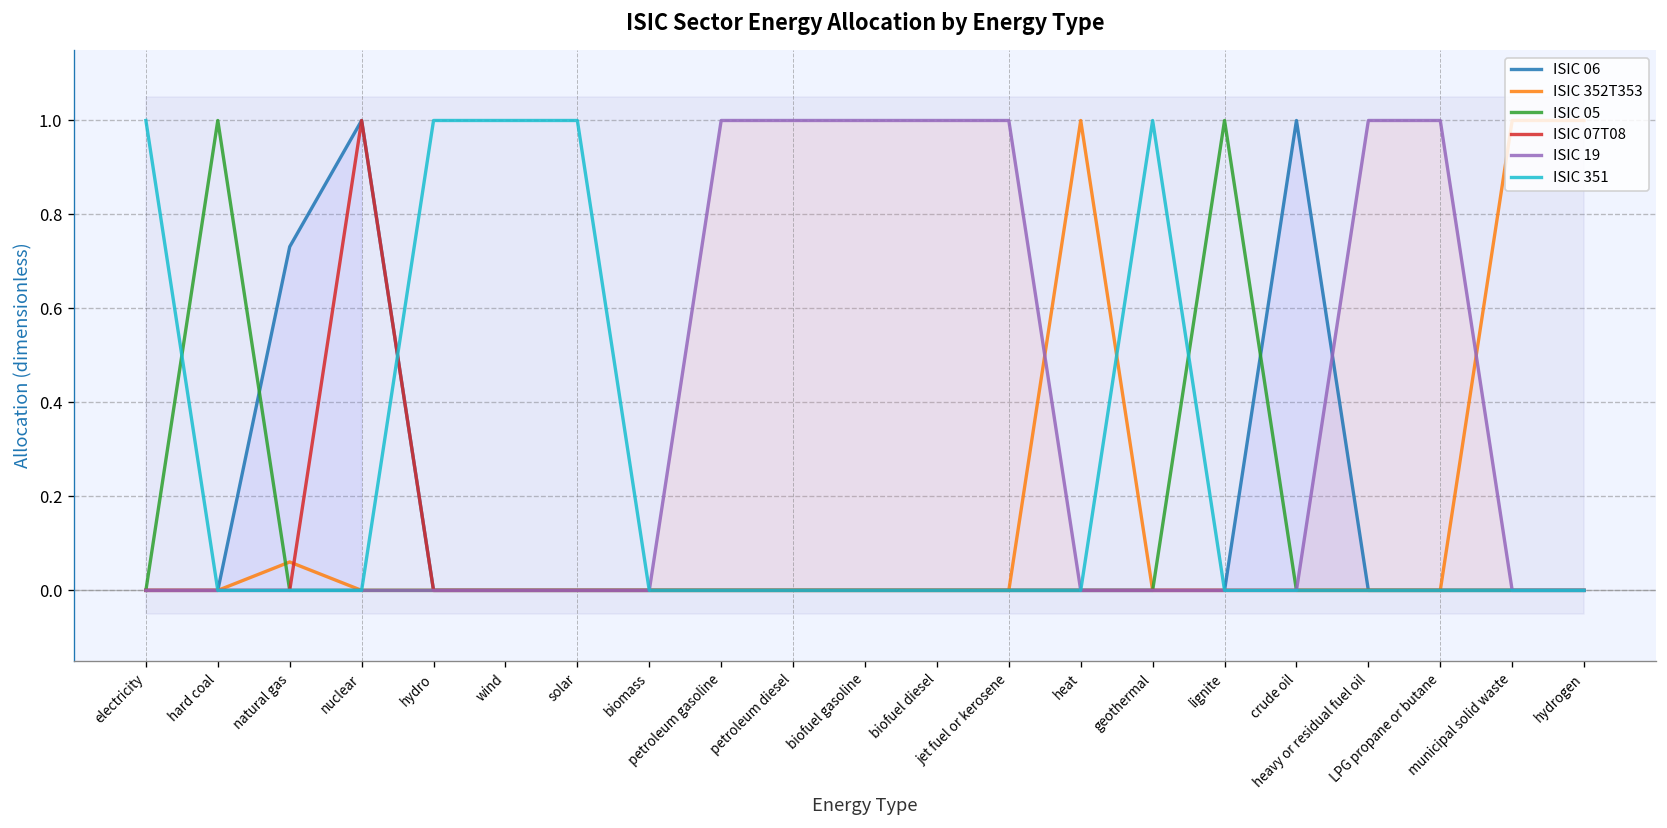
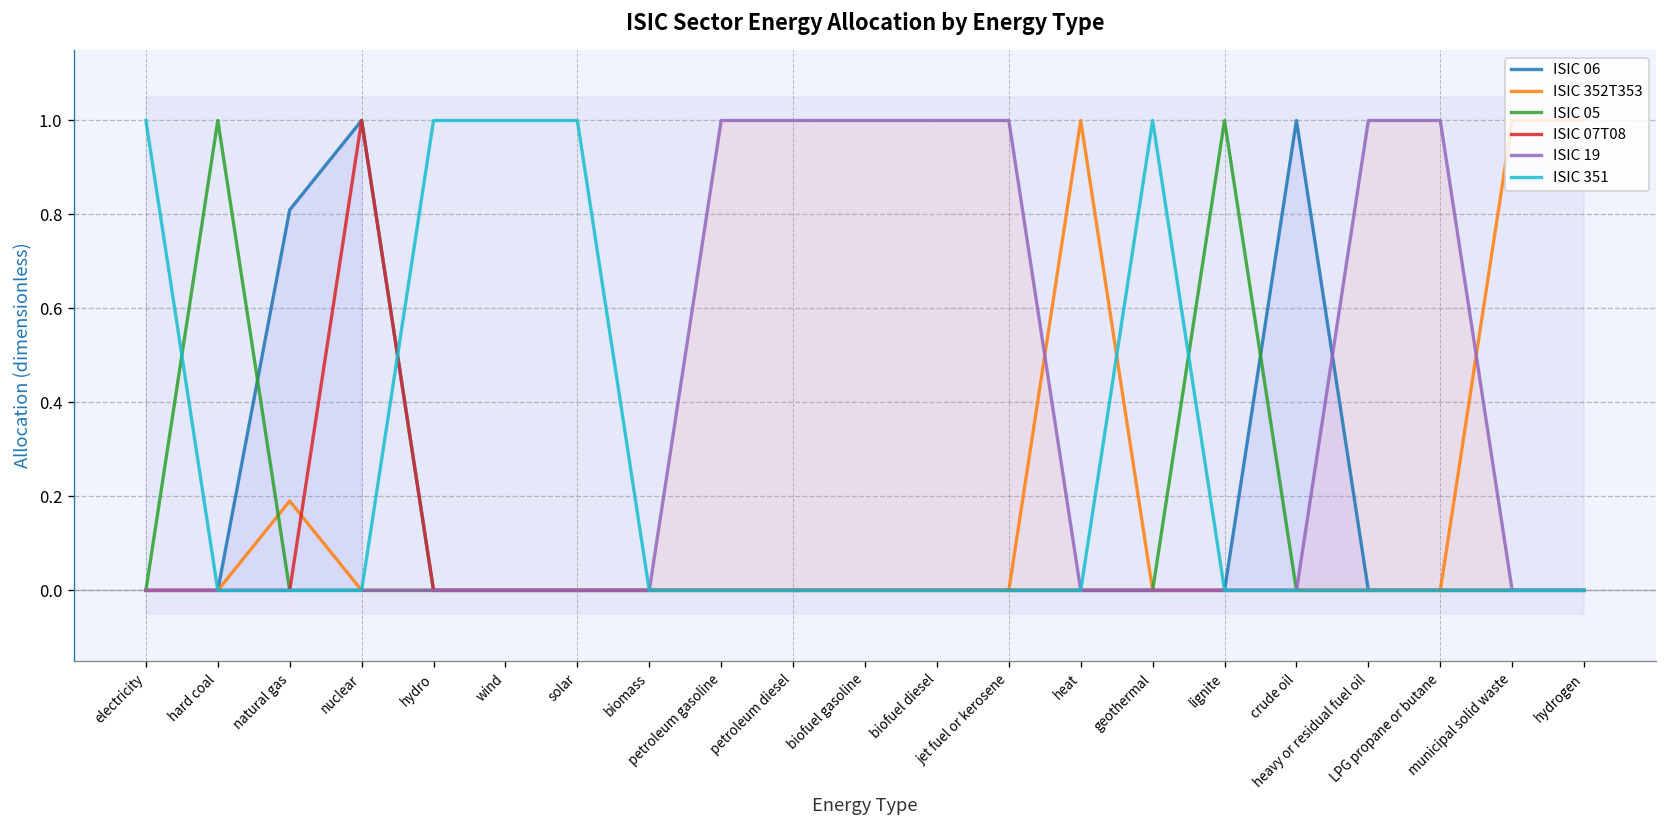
  {
    "ISIC 06": {
-     "natural gas": 0.73,
+     "natural gas": 0.81,
      "crude oil": 1.00
    },
    "ISIC 352T353": {
-     "natural gas": 0.06,
+     "natural gas": 0.19,
      "heat": 1.00
    },
    "ISIC 05": {
      "hard coal": 1.00,
      "lignite": 1.00
    },
    "ISIC 351": {
      "electricity": 1.00,
      "hydro": 1.00,
      "wind": 1.00,
      "solar": 1.00,
      "geothermal": 1.00
    }
  }
